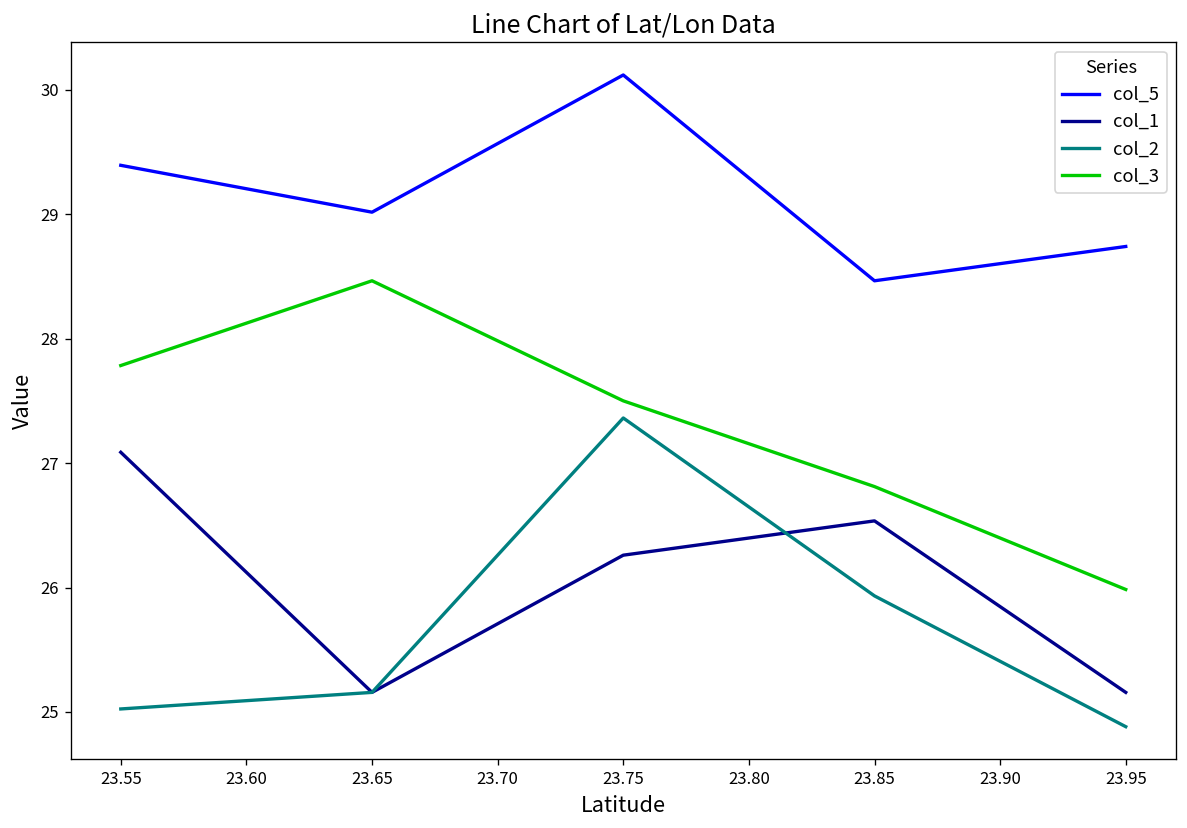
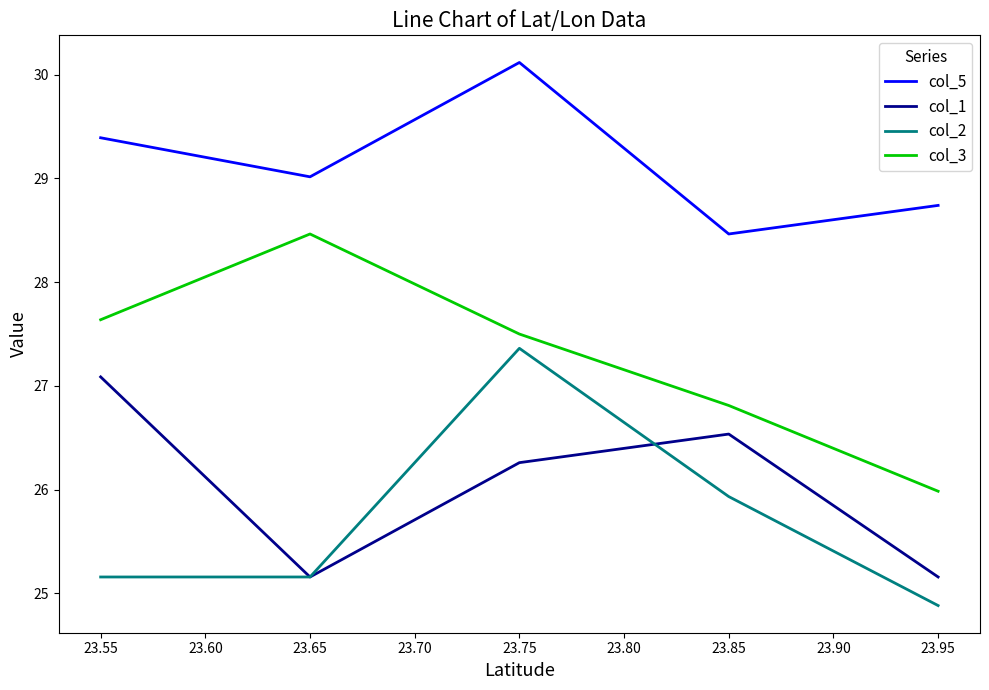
  {
    "col_5": {
      "23.55": 29.39,
      "23.65": 29.02,
      "23.75": 30.12,
      "23.85": 28.46,
      "23.95": 28.74
    },
    "col_1": {
      "23.55": 27.09,
      "23.75": 26.26,
      "23.85": 26.54,
      "23.95": 25.16
    },
    "col_2": {
-     "23.55": 25.02,
+     "23.55": 25.16,
      "23.75": 27.36,
      "23.85": 25.93,
      "23.95": 24.88
    },
    "col_3": {
-     "23.55": 27.78,
+     "23.55": 27.64,
      "23.65": 28.46,
      "23.75": 27.50,
      "23.85": 26.81,
      "23.95": 25.98
    }
  }
